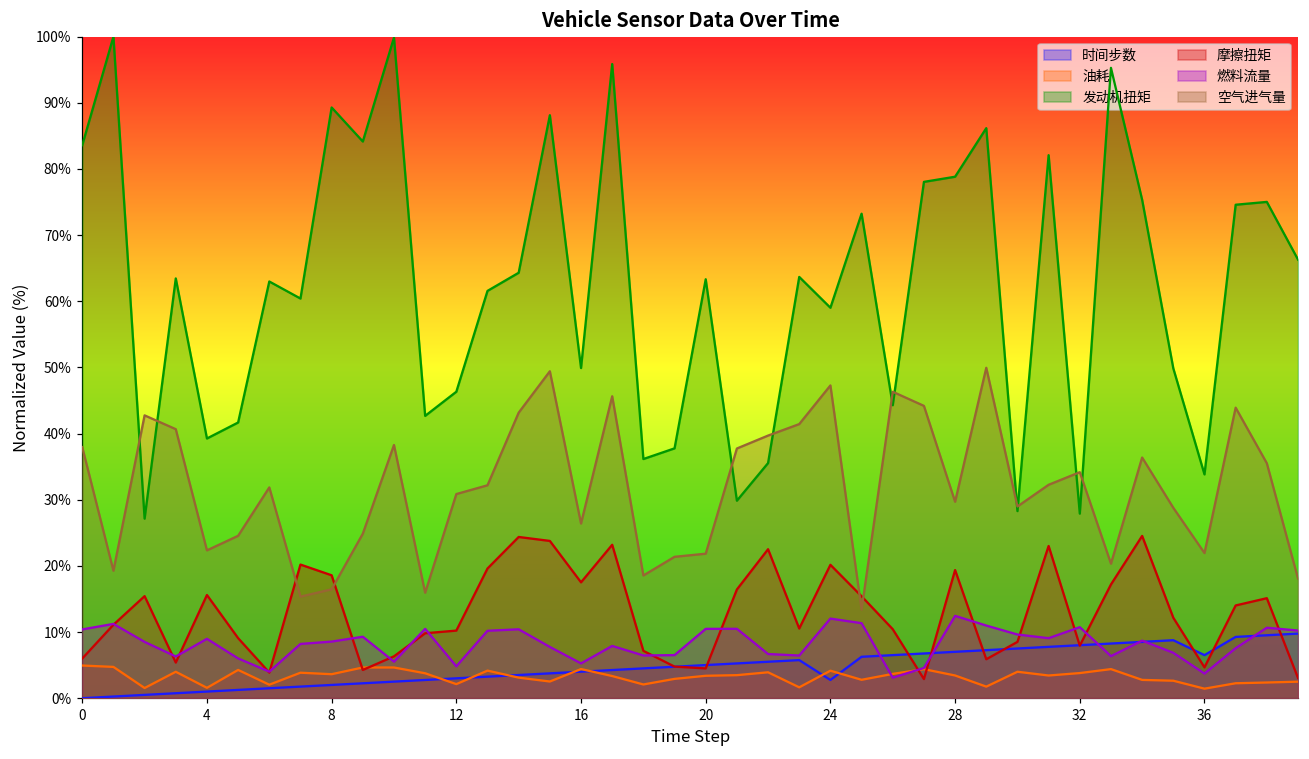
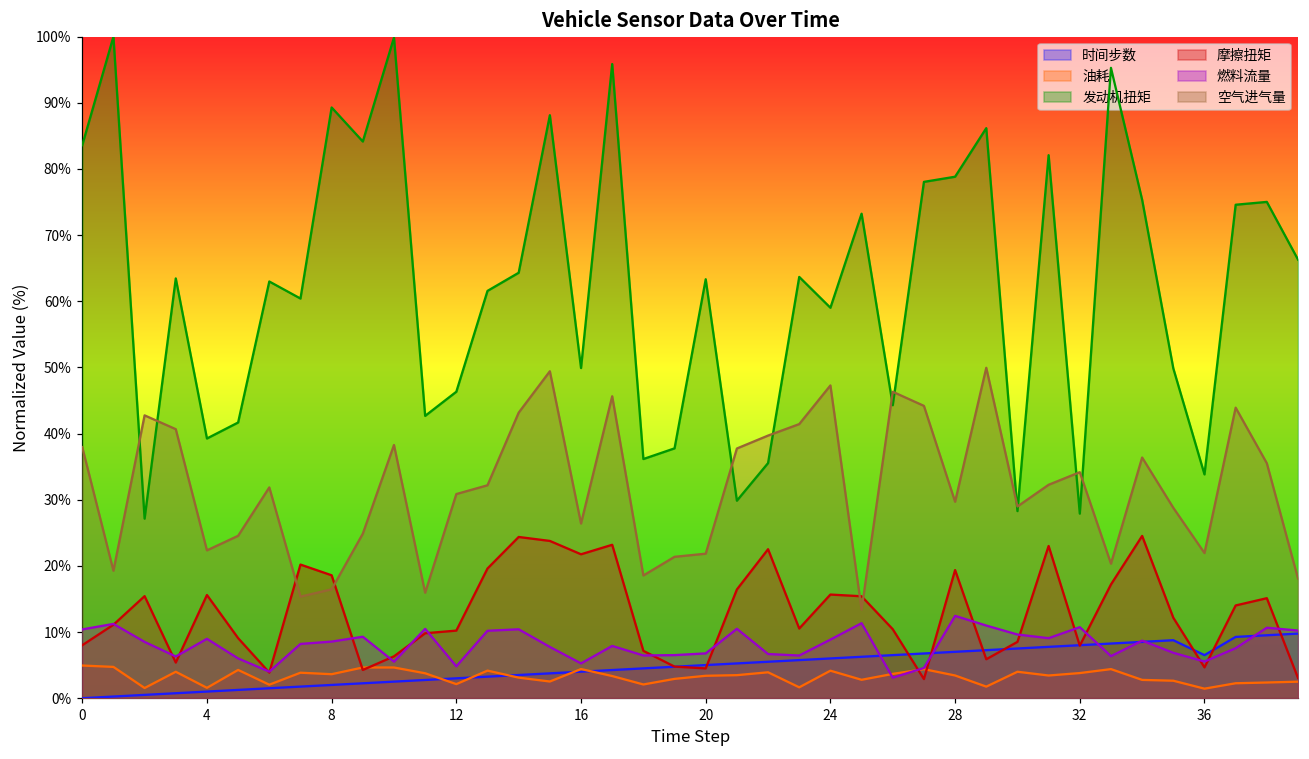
  {
    "时间步数": {
      "0": "0%",
      "4": "1%",
      "8": "2%",
      "12": "3%",
      "20": "5%",
-     "24": "3%",
+     "24": "6%",
      "28": "7%",
      "36": "7%"
    },
    "发动机扭矩": {
      "0": "84%",
      "4": "39%",
      "8": "89%",
      "12": "46%",
      "16": "50%",
      "20": "63%",
      "24": "59%",
      "28": "79%",
      "32": "28%",
      "36": "34%"
    },
    "摩擦扭矩": {
-     "0": "6%",
+     "0": "8%",
      "4": "16%",
      "8": "19%",
      "12": "10%",
-     "16": "18%",
+     "16": "22%",
      "20": "5%",
-     "24": "20%",
+     "24": "16%",
      "28": "19%",
      "36": "5%"
    },
    "燃料流量": {
      "0": "10%",
      "4": "9%",
      "8": "9%",
      "12": "5%",
      "16": "5%",
-     "20": "10%",
-     "24": "12%",
+     "20": "7%",
+     "24": "9%",
      "28": "12%",
      "32": "11%",
-     "36": "4%"
+     "36": "6%"
    }
  }
